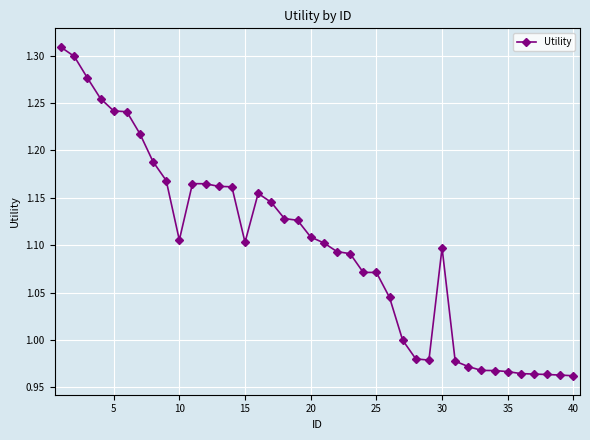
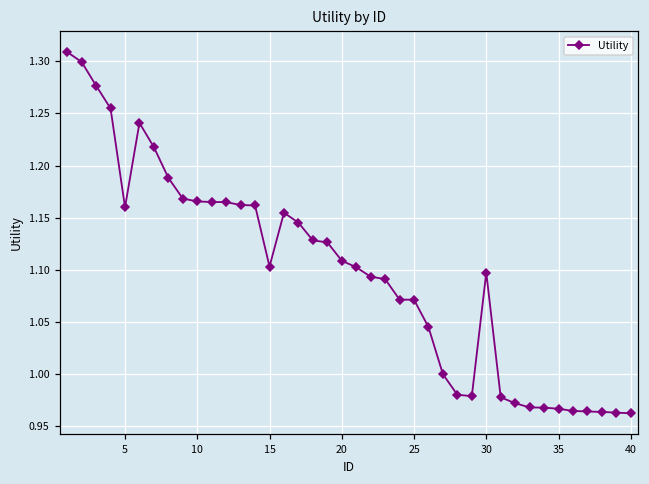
  {
-   "5": 1.24,
-   "10": 1.11,
+   "5": 1.16,
+   "10": 1.17,
    "15": 1.10,
    "20": 1.11,
    "25": 1.07,
    "30": 1.10,
    "35": 0.97,
    "40": 0.96
  }
